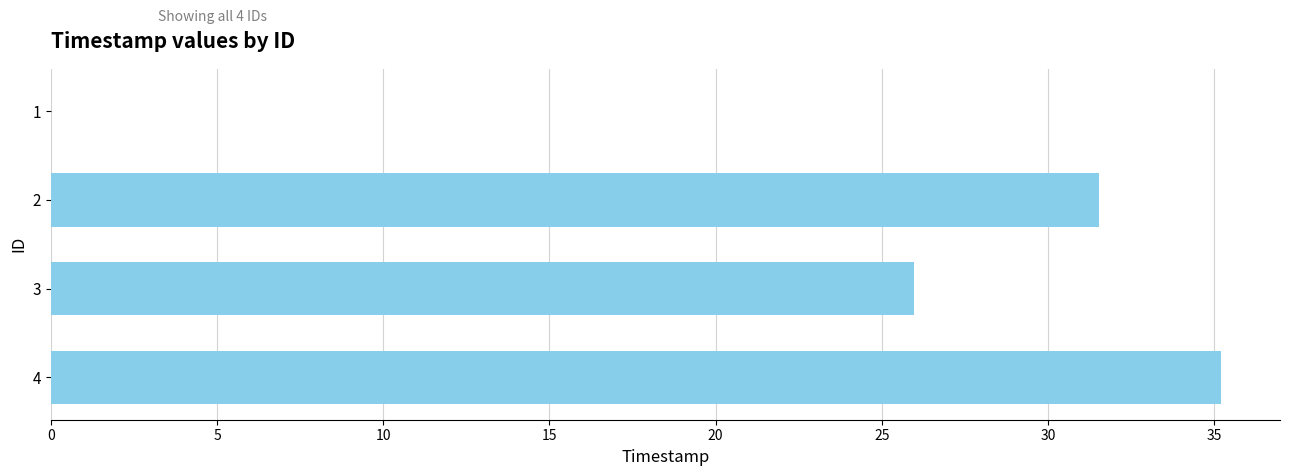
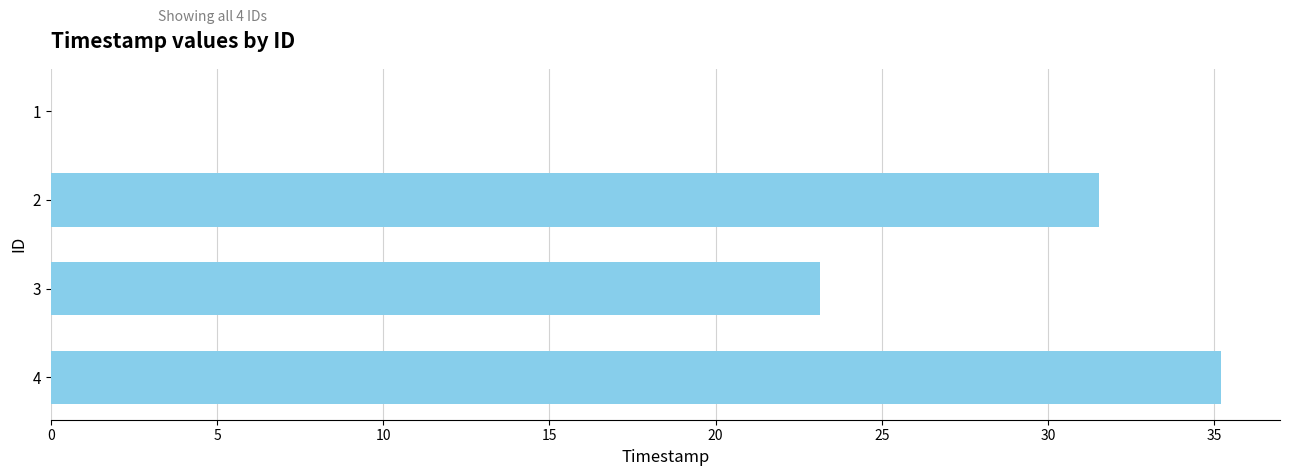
  {
    "1": 0.0,
    "2": 31.5,
-   "3": 26.0,
+   "3": 23.2,
    "4": 35.2
  }
